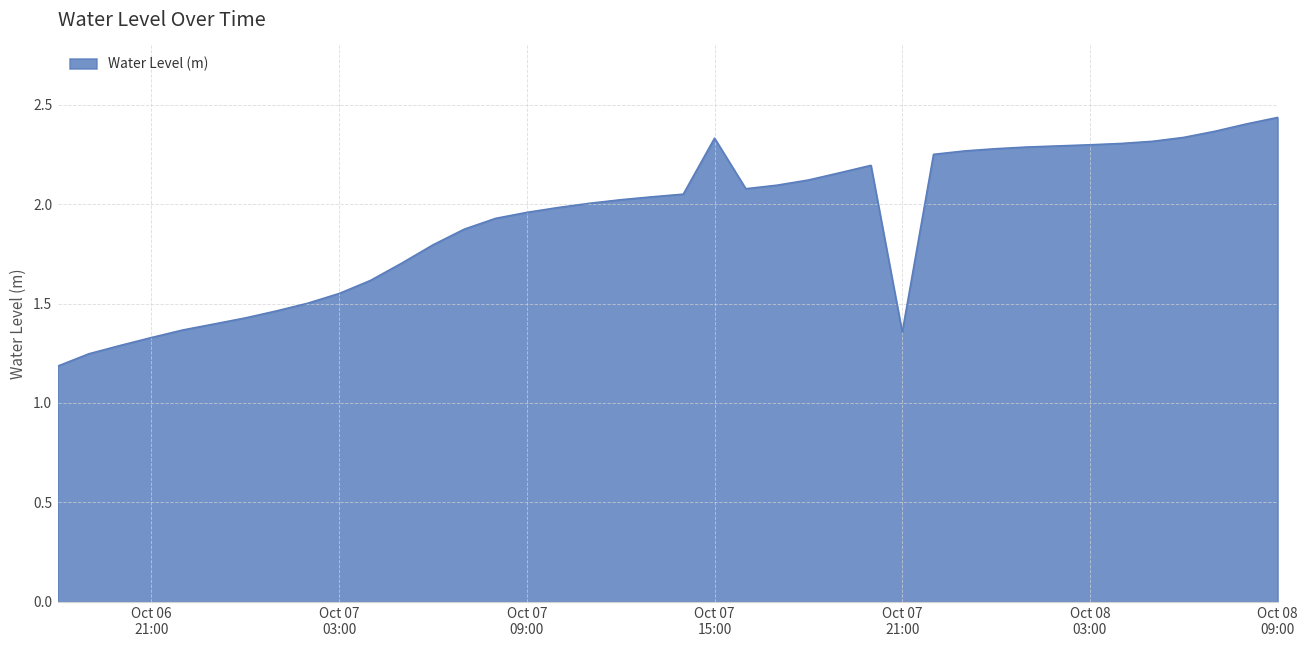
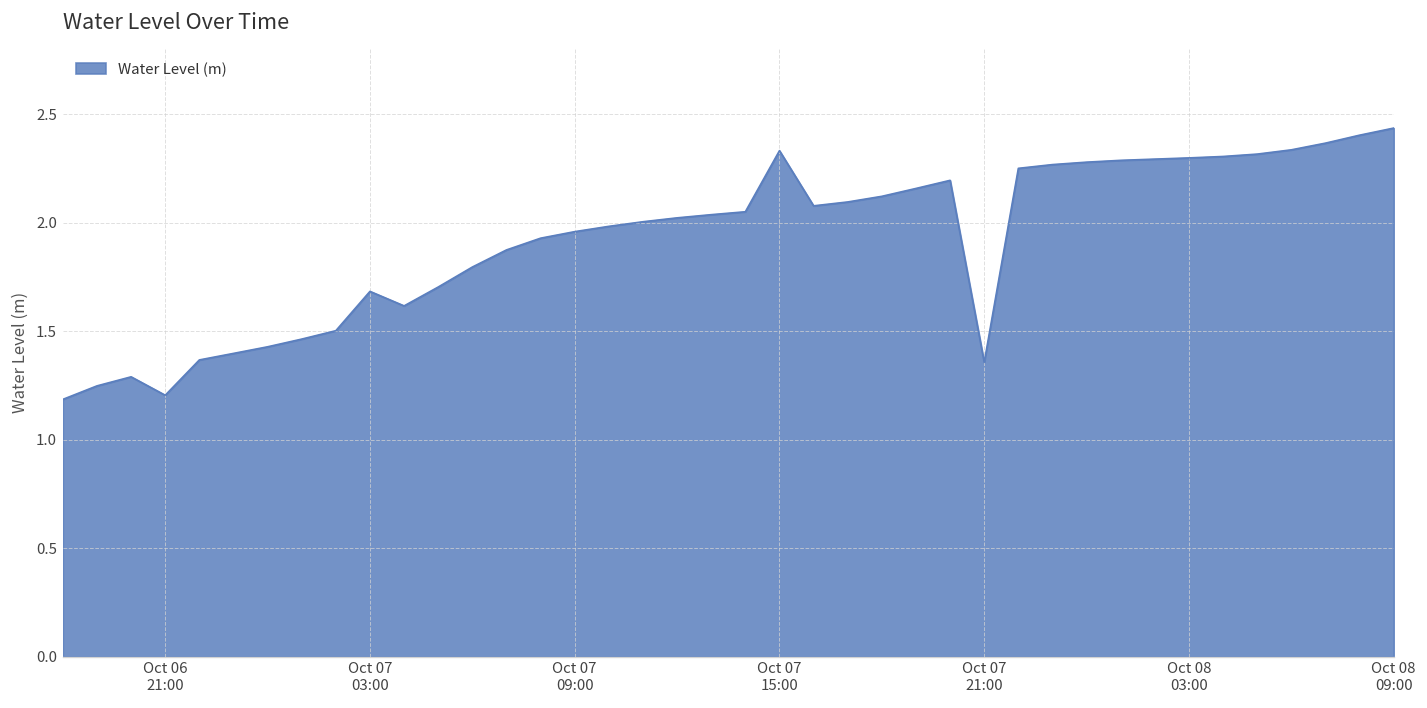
  {
-   "Oct 06 21:00": 1.33,
-   "Oct 07 03:00": 1.55,
+   "Oct 06 21:00": 1.20,
+   "Oct 07 03:00": 1.68,
    "Oct 07 09:00": 1.96,
    "Oct 07 15:00": 2.33,
    "Oct 07 21:00": 1.36,
    "Oct 08 03:00": 2.30,
    "Oct 08 09:00": 2.44
  }
